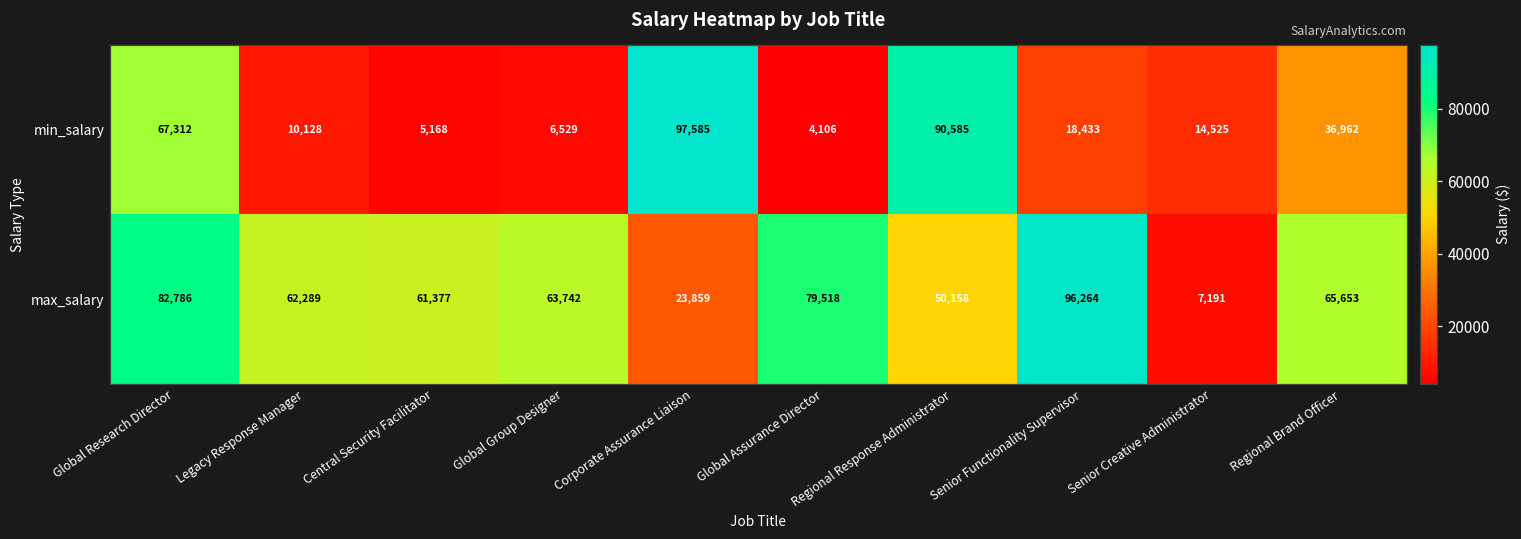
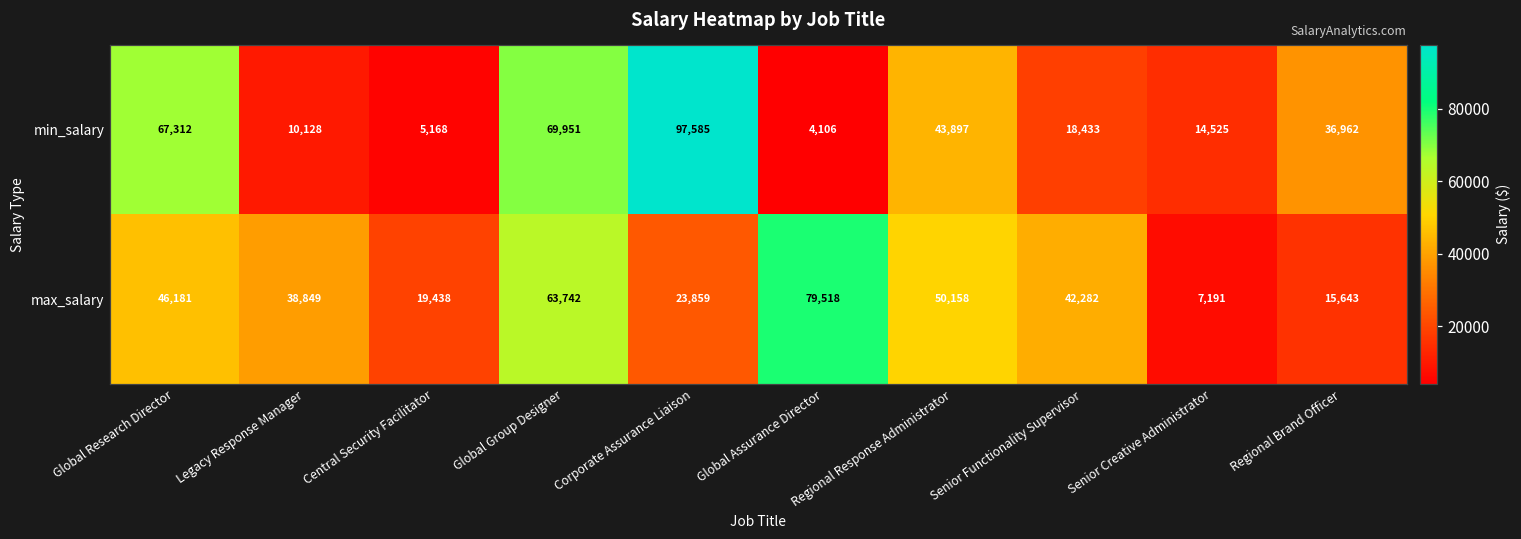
  {
    "min_salary": {
      "Global Research Director": "67,312",
      "Legacy Response Manager": "10,128",
      "Central Security Facilitator": "5,168",
-     "Global Group Designer": "6,529",
+     "Global Group Designer": "69,951",
      "Corporate Assurance Liaison": "97,585",
      "Global Assurance Director": "4,106",
-     "Regional Response Administrator": "90,585",
+     "Regional Response Administrator": "43,897",
      "Senior Functionality Supervisor": "18,433",
      "Senior Creative Administrator": "14,525",
      "Regional Brand Officer": "36,962"
    },
    "max_salary": {
-     "Global Research Director": "82,786",
-     "Legacy Response Manager": "62,289",
-     "Central Security Facilitator": "61,377",
+     "Global Research Director": "46,181",
+     "Legacy Response Manager": "38,849",
+     "Central Security Facilitator": "19,438",
      "Global Group Designer": "63,742",
      "Corporate Assurance Liaison": "23,859",
      "Global Assurance Director": "79,518",
      "Regional Response Administrator": "50,158",
-     "Senior Functionality Supervisor": "96,264",
+     "Senior Functionality Supervisor": "42,282",
      "Senior Creative Administrator": "7,191",
-     "Regional Brand Officer": "65,653"
+     "Regional Brand Officer": "15,643"
    }
  }
